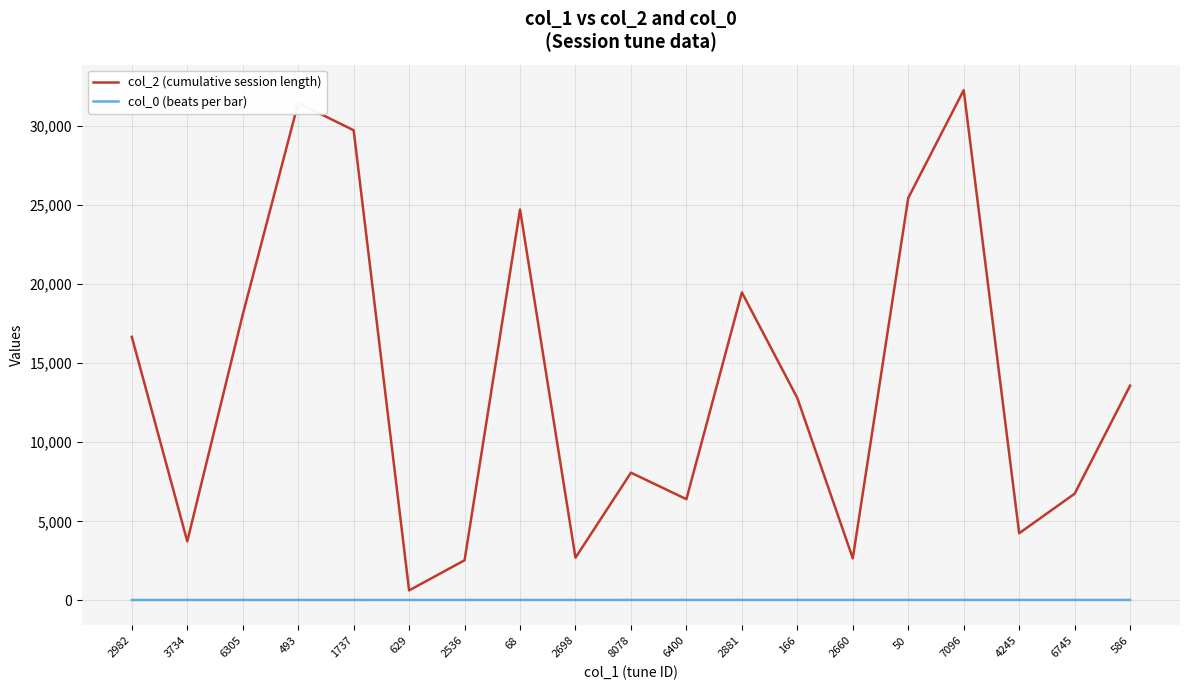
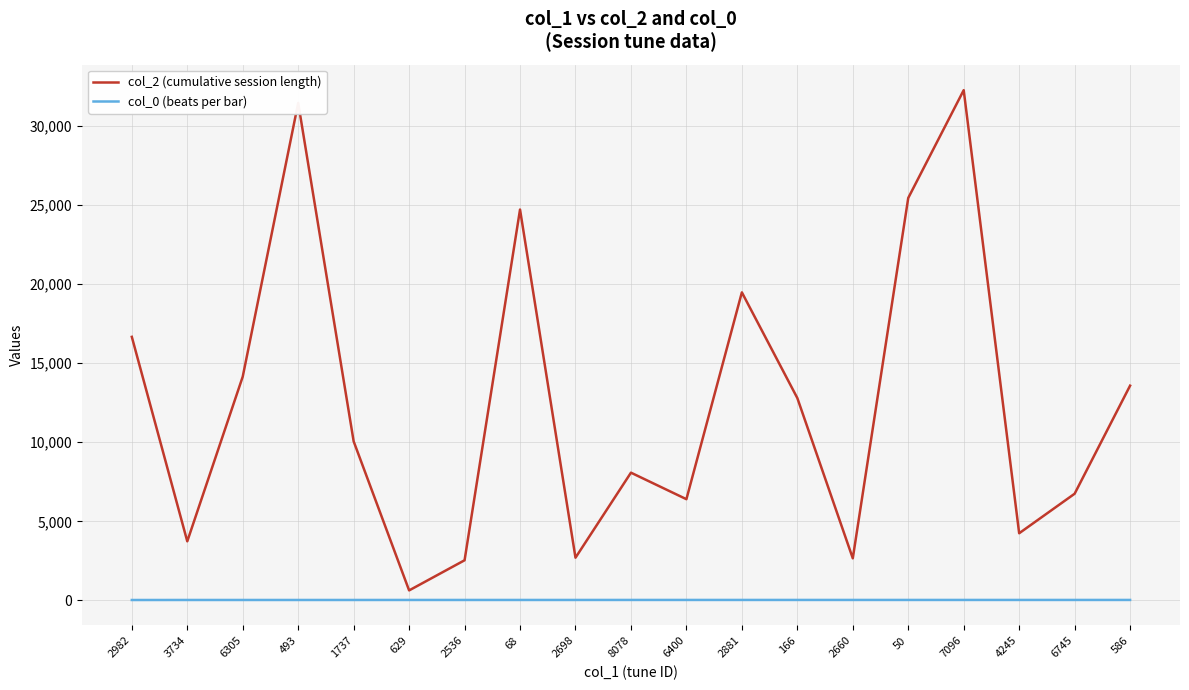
  {
    "col_2 (cumulative session length)": {
      "2982": "16,700",
      "3734": "3,700",
-     "6305": "18,100",
-     "1737": "29,700",
+     "6305": "14,200",
+     "1737": "10,100",
      "629": "600",
      "2536": "2,500",
      "68": "24,700",
      "2698": "2,700",
      "8078": "8,100",
      "6400": "6,400",
      "2881": "19,500",
      "166": "12,800",
      "2660": "2,700",
      "50": "25,500",
      "7096": "32,300",
      "4245": "4,200",
      "6745": "6,700",
      "586": "13,600"
    },
    "col_0 (beats per bar)": {
      "2982": "0",
      "3734": "0",
      "6305": "0",
      "493": "0",
      "1737": "0",
      "629": "0",
      "2536": "0",
      "68": "0",
      "2698": "0",
      "8078": "0",
      "6400": "0",
      "2881": "0",
      "166": "0",
      "2660": "0",
      "50": "0",
      "7096": "0",
      "4245": "0",
      "6745": "0",
      "586": "0"
    }
  }
